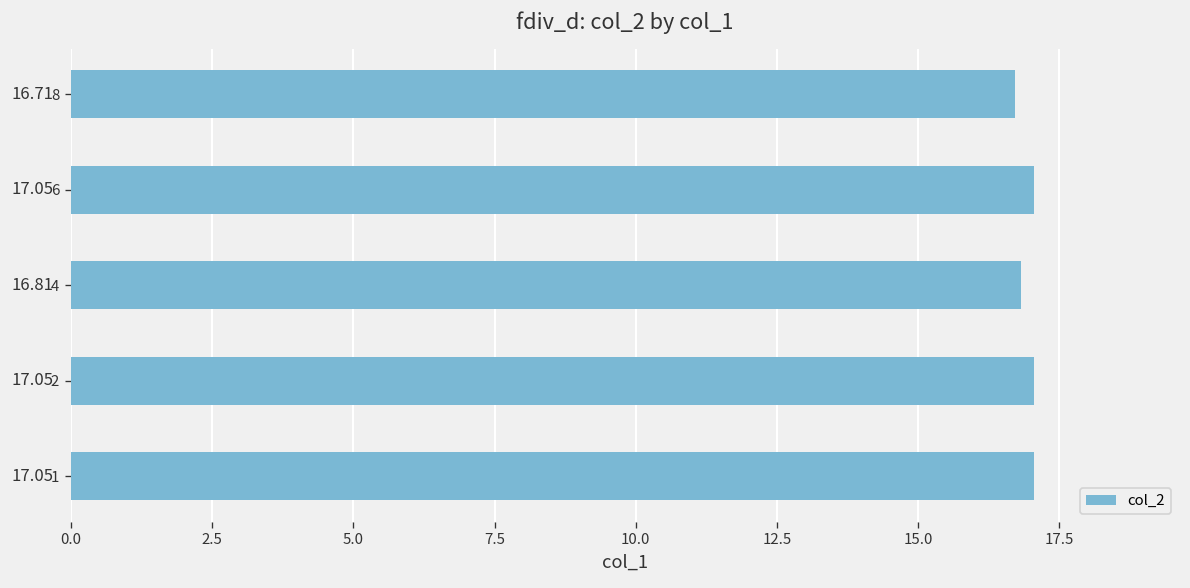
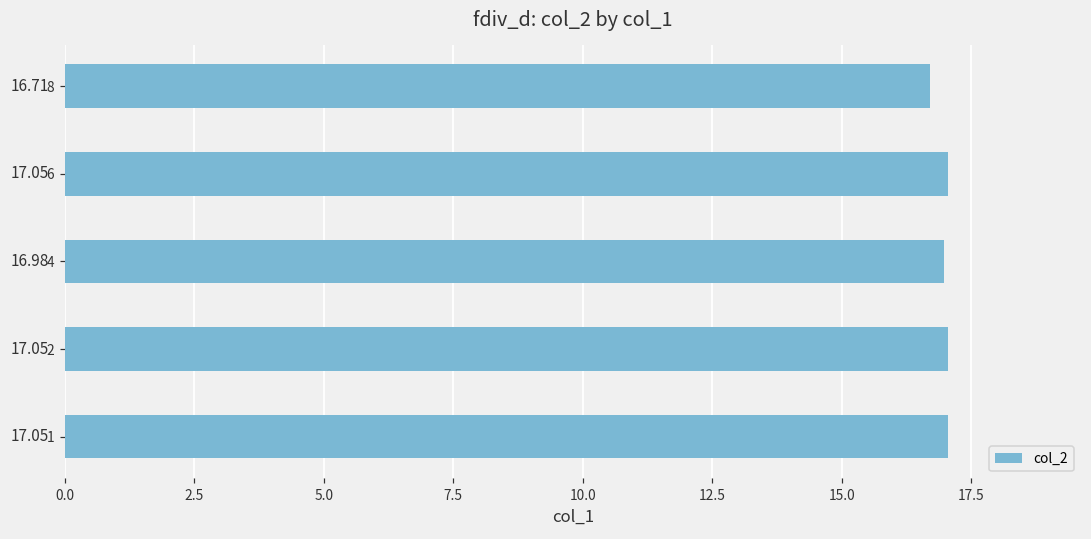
  {
-   "4": 16.81
+   "4": 16.98
  }
